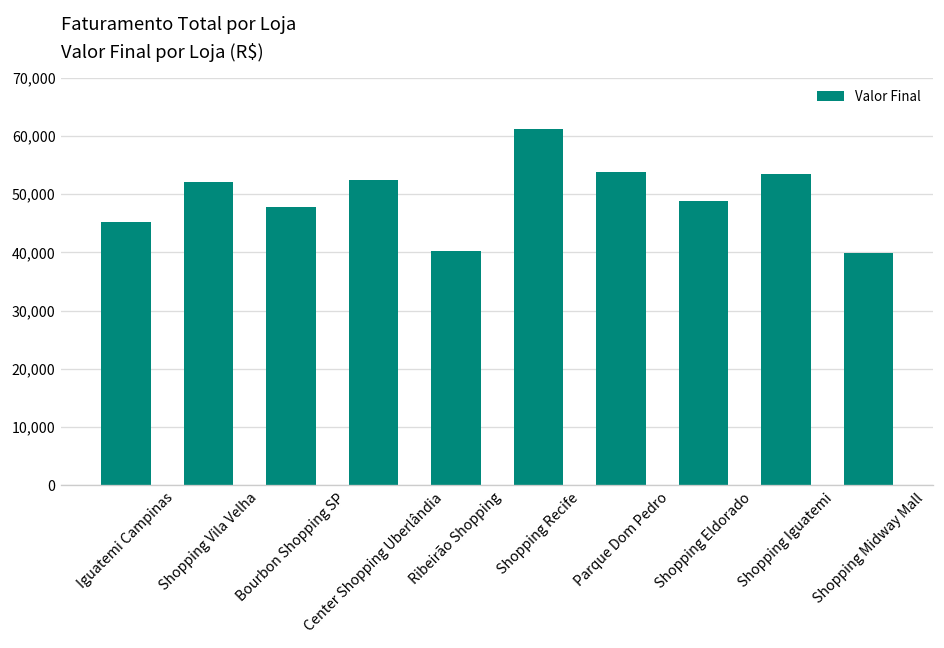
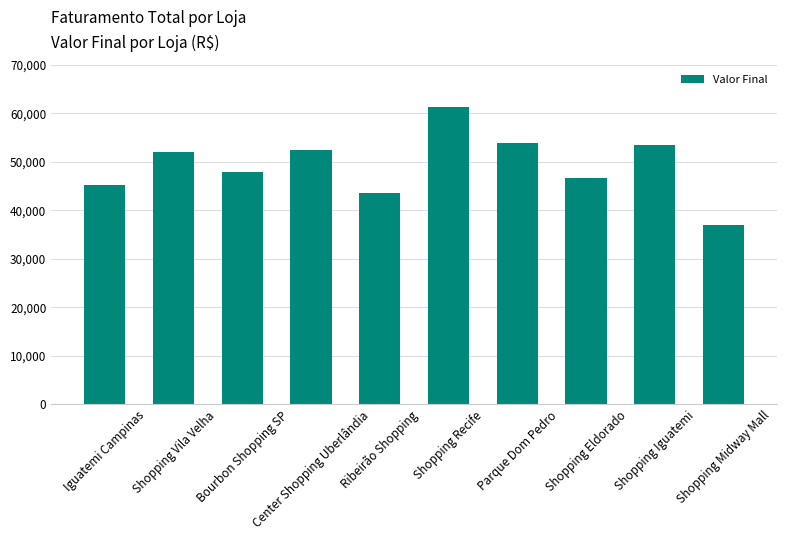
  {
    "Iguatemi Campinas": "45,000",
    "Shopping Vila Velha": "52,000",
    "Bourbon Shopping SP": "48,000",
    "Center Shopping Uberlândia": "52,000",
-   "Ribeirão Shopping": "40,000",
+   "Ribeirão Shopping": "44,000",
    "Shopping Recife": "61,000",
    "Parque Dom Pedro": "54,000",
-   "Shopping Eldorado": "49,000",
+   "Shopping Eldorado": "47,000",
    "Shopping Iguatemi": "53,000",
-   "Shopping Midway Mall": "40,000"
+   "Shopping Midway Mall": "37,000"
  }
